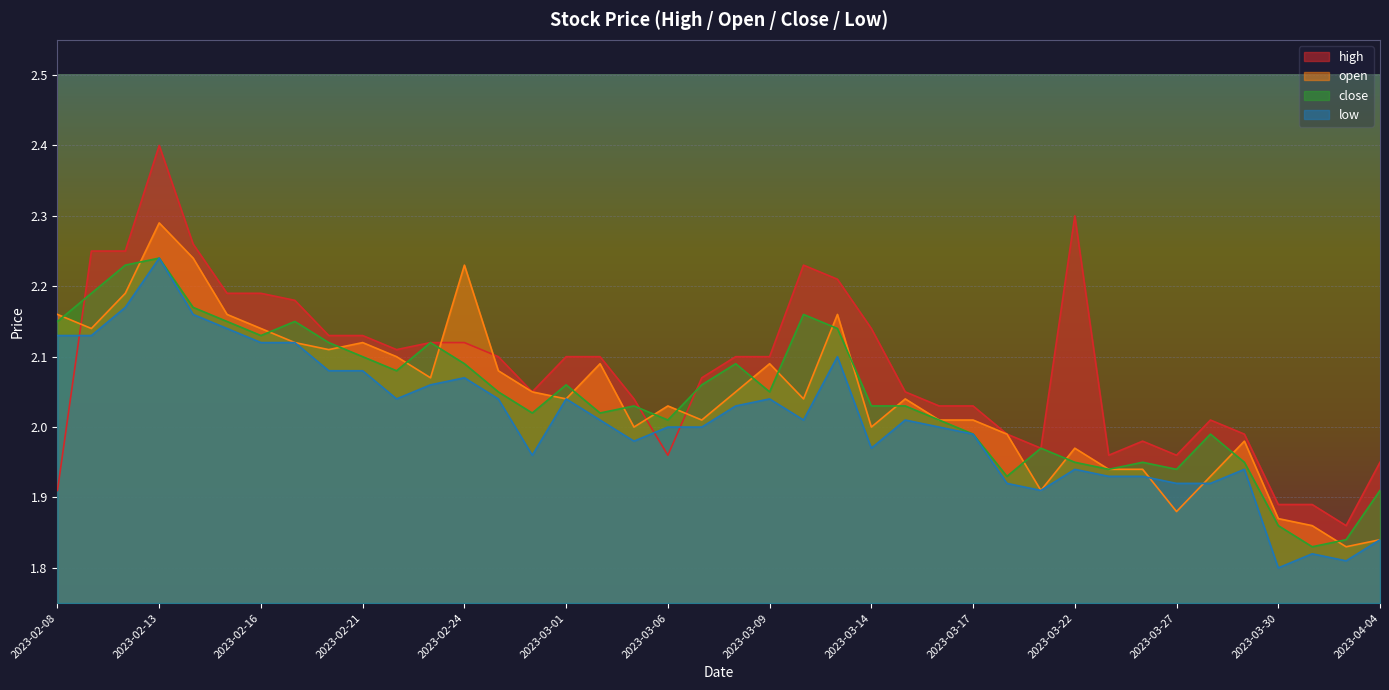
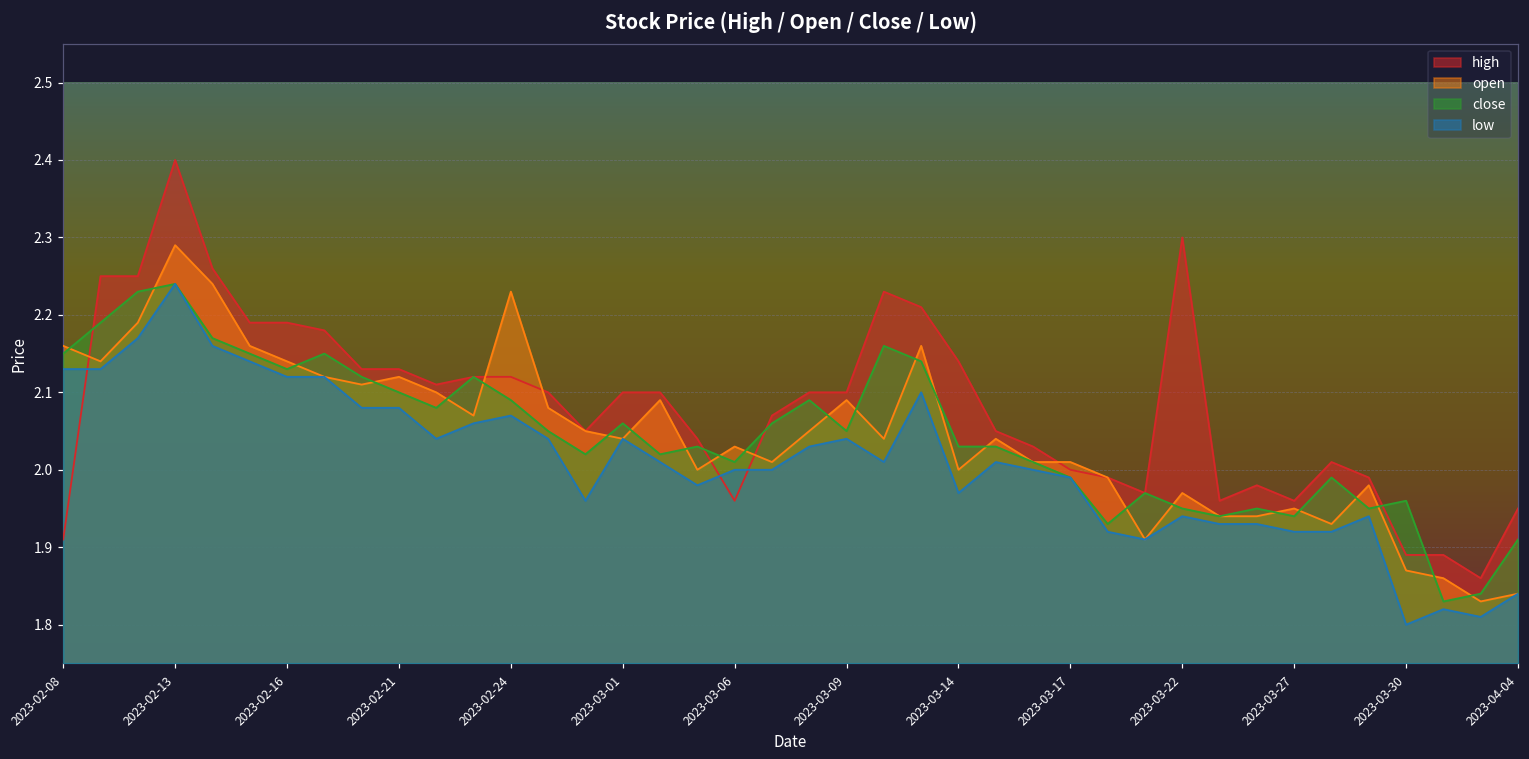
  {
    "high": {
      "2023-02-08": 1.91,
      "2023-02-13": 2.40,
      "2023-02-16": 2.19,
      "2023-02-21": 2.13,
      "2023-02-24": 2.12,
      "2023-03-01": 2.10,
      "2023-03-06": 1.96,
      "2023-03-09": 2.10,
      "2023-03-14": 2.14,
-     "2023-03-17": 2.03,
+     "2023-03-17": 2.00,
      "2023-03-22": 2.30,
      "2023-03-27": 1.96,
      "2023-03-30": 1.89,
      "2023-04-04": 1.95
    },
    "open": {
      "2023-02-08": 2.16,
      "2023-02-13": 2.29,
      "2023-02-16": 2.14,
      "2023-02-21": 2.12,
      "2023-02-24": 2.23,
      "2023-03-06": 2.03,
      "2023-03-09": 2.09,
      "2023-03-14": 2.00,
      "2023-03-17": 2.01,
      "2023-03-22": 1.97,
-     "2023-03-27": 1.88,
+     "2023-03-27": 1.95,
      "2023-03-30": 1.87
    },
    "close": {
      "2023-02-08": 2.15,
      "2023-02-16": 2.13,
      "2023-02-21": 2.10,
      "2023-02-24": 2.09,
      "2023-03-01": 2.06,
      "2023-03-06": 2.01,
      "2023-03-09": 2.05,
      "2023-03-14": 2.03,
      "2023-03-22": 1.95,
      "2023-03-27": 1.94,
-     "2023-03-30": 1.86,
+     "2023-03-30": 1.96,
      "2023-04-04": 1.91
    },
    "low": {
      "2023-02-08": 2.13,
      "2023-02-16": 2.12,
      "2023-02-21": 2.08,
      "2023-02-24": 2.07,
      "2023-03-06": 2.00,
      "2023-03-09": 2.04,
      "2023-03-14": 1.97,
      "2023-03-22": 1.94,
      "2023-03-27": 1.92,
      "2023-03-30": 1.80
    }
  }
